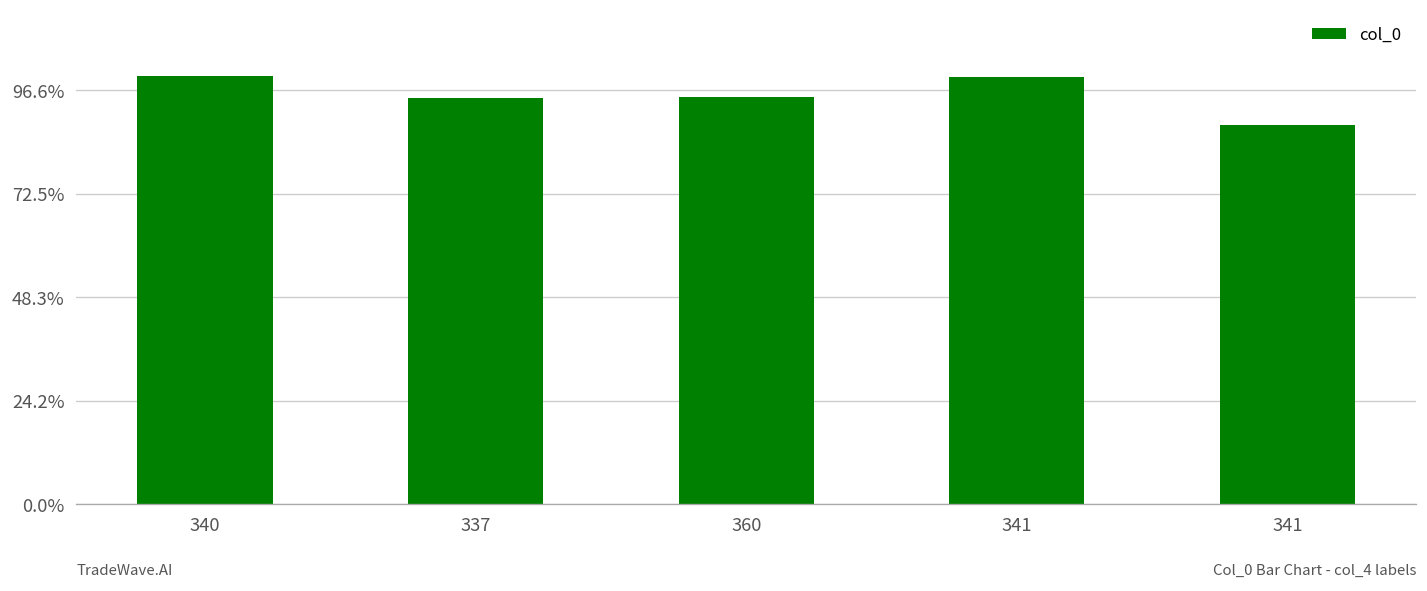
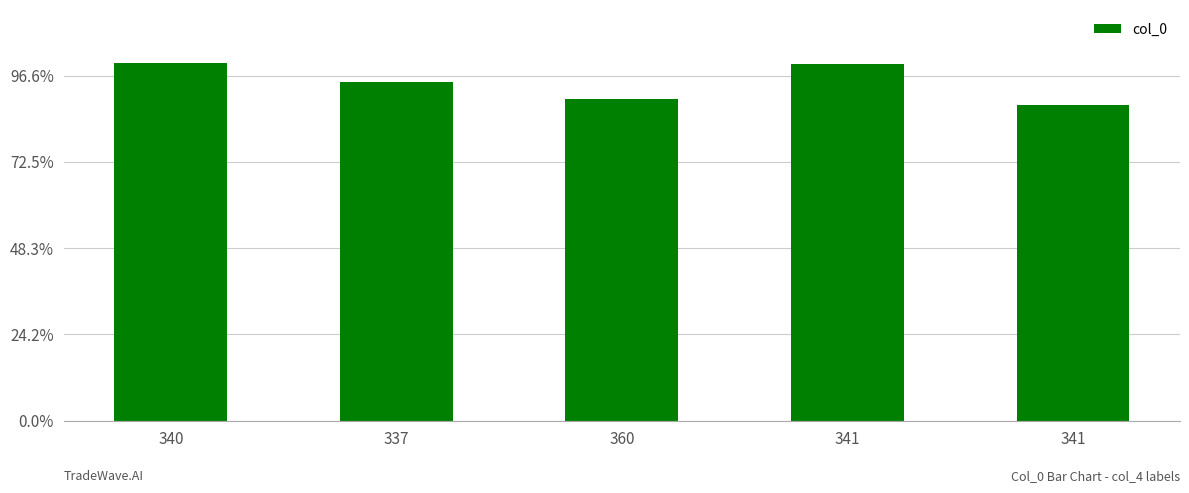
  {
    "340": "100%",
    "337": "95%",
-   "360": "95%"
+   "360": "90%"
  }
